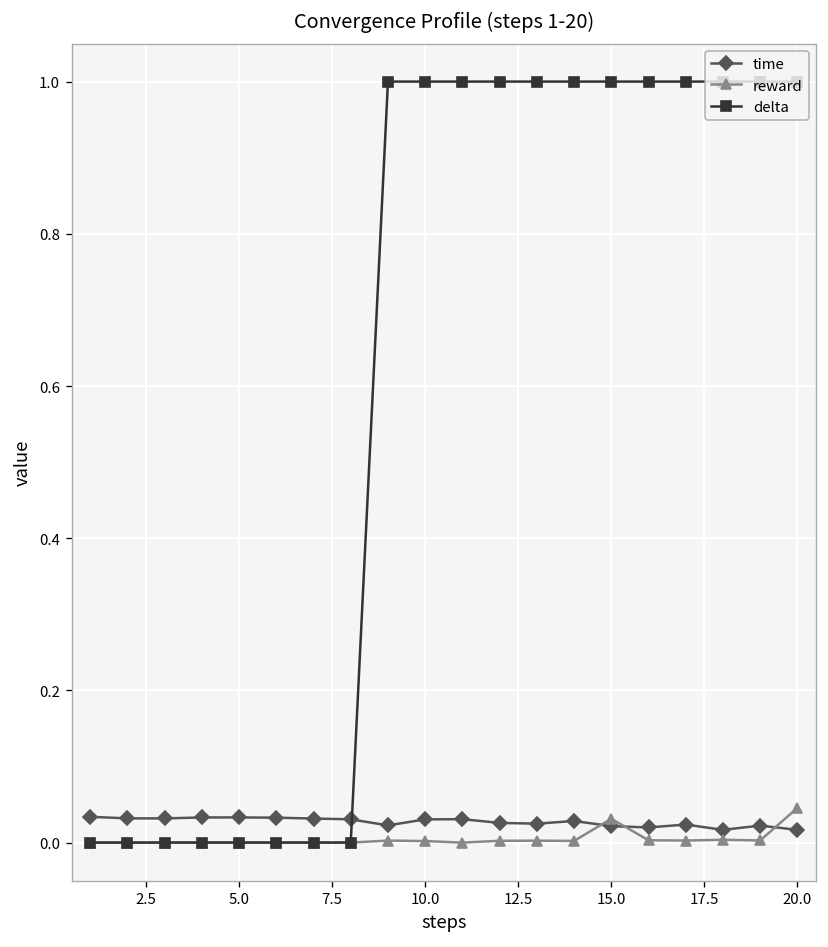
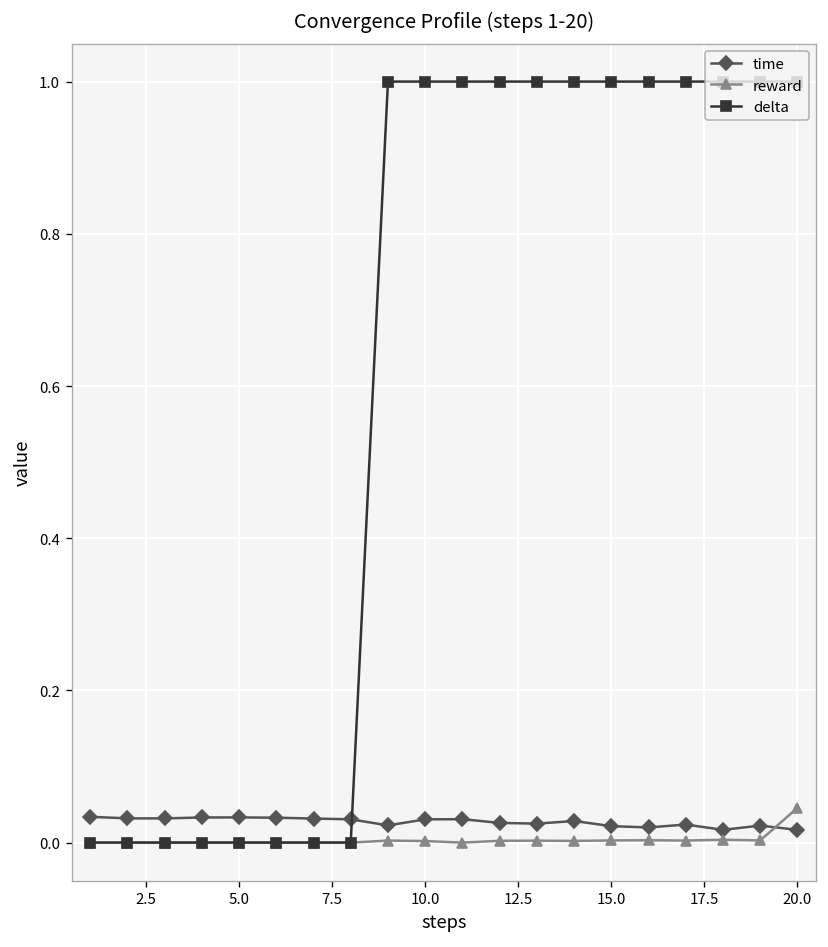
  {
    "reward": {
      "10.0": 0.00,
-     "15.0": 0.03,
+     "15.0": 0.00,
      "20.0": 0.05
    }
  }
